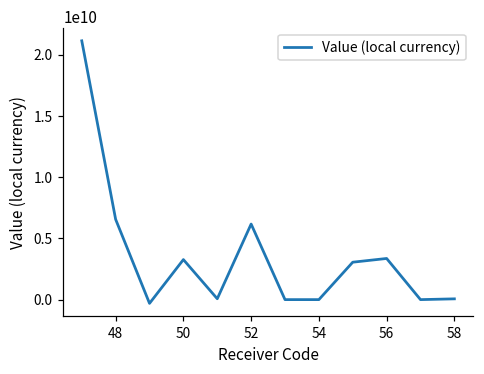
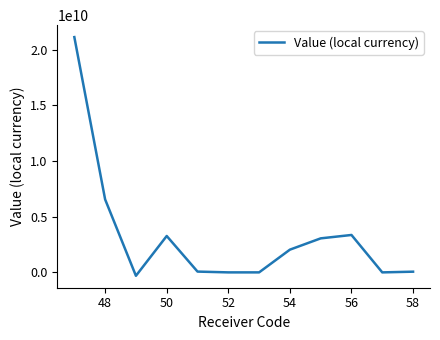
  {
    "48": 6600000000,
    "50": 3300000000,
-   "52": 6200000000,
-   "54": 0,
+   "52": 0,
+   "54": 2000000000,
    "56": 3400000000,
    "58": 100000000
  }
